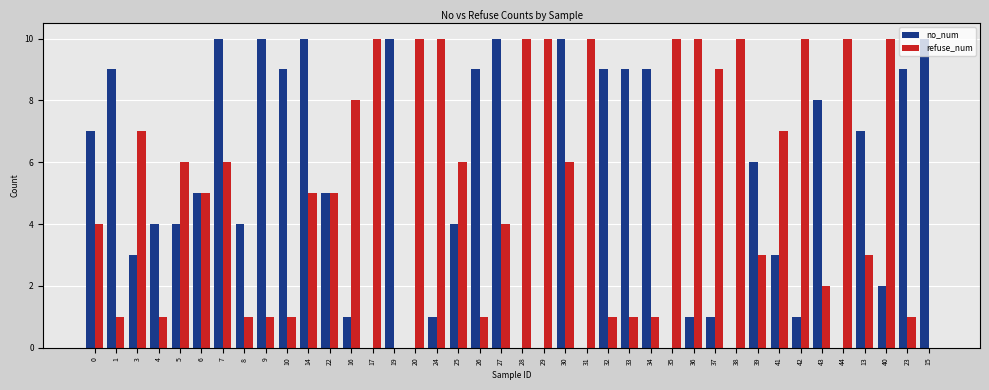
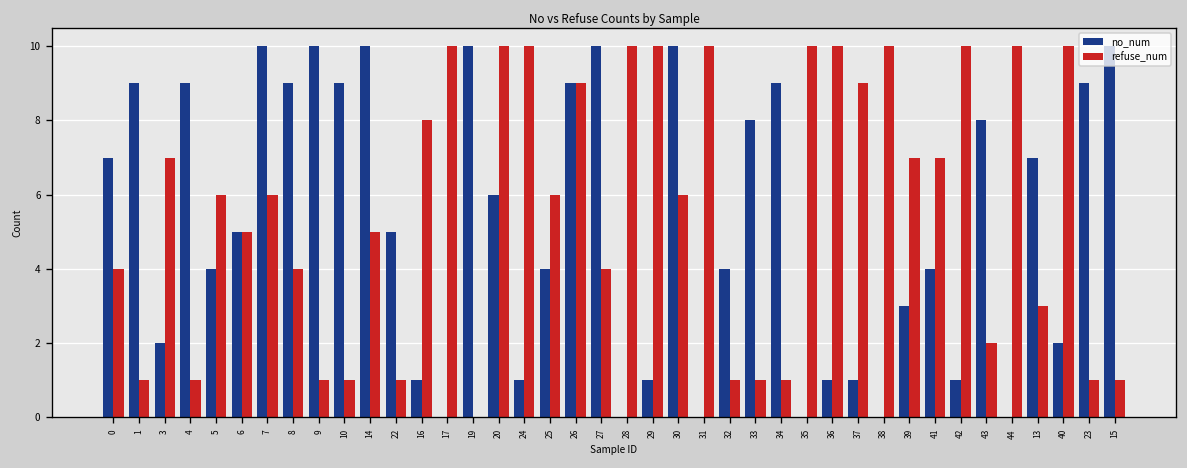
  {
    "no_num": {
      "0": 7,
      "1": 9,
-     "3": 3,
-     "4": 4,
+     "3": 2,
+     "4": 9,
      "5": 4,
      "6": 5,
      "7": 10,
-     "8": 4,
+     "8": 9,
      "9": 10,
      "10": 9,
      "14": 10,
      "22": 5,
      "16": 1,
      "17": 0,
      "19": 10,
-     "20": 0,
+     "20": 6,
      "24": 1,
      "25": 4,
      "26": 9,
      "27": 10,
      "28": 0,
-     "29": 0,
+     "29": 1,
      "30": 10,
      "31": 0,
-     "32": 9,
-     "33": 9,
+     "32": 4,
+     "33": 8,
      "34": 9,
      "35": 0,
      "36": 1,
      "37": 1,
      "38": 0,
-     "39": 6,
-     "41": 3,
+     "39": 3,
+     "41": 4,
      "42": 1,
      "43": 8,
      "44": 0,
      "13": 7,
      "40": 2,
      "23": 9
    },
    "refuse_num": {
      "0": 4,
      "1": 1,
      "3": 7,
      "4": 1,
      "5": 6,
      "6": 5,
      "7": 6,
-     "8": 1,
+     "8": 4,
      "9": 1,
      "10": 1,
      "14": 5,
-     "22": 5,
+     "22": 1,
      "16": 8,
      "17": 10,
      "19": 0,
      "20": 10,
      "24": 10,
      "25": 6,
-     "26": 1,
+     "26": 9,
      "27": 4,
      "28": 10,
      "29": 10,
      "30": 6,
      "31": 10,
      "32": 1,
      "33": 1,
      "34": 1,
      "35": 10,
      "36": 10,
      "37": 9,
      "38": 10,
-     "39": 3,
+     "39": 7,
      "41": 7,
      "42": 10,
      "43": 2,
      "44": 10,
      "13": 3,
      "40": 10,
      "23": 1,
-     "15": 0
+     "15": 1
    }
  }
